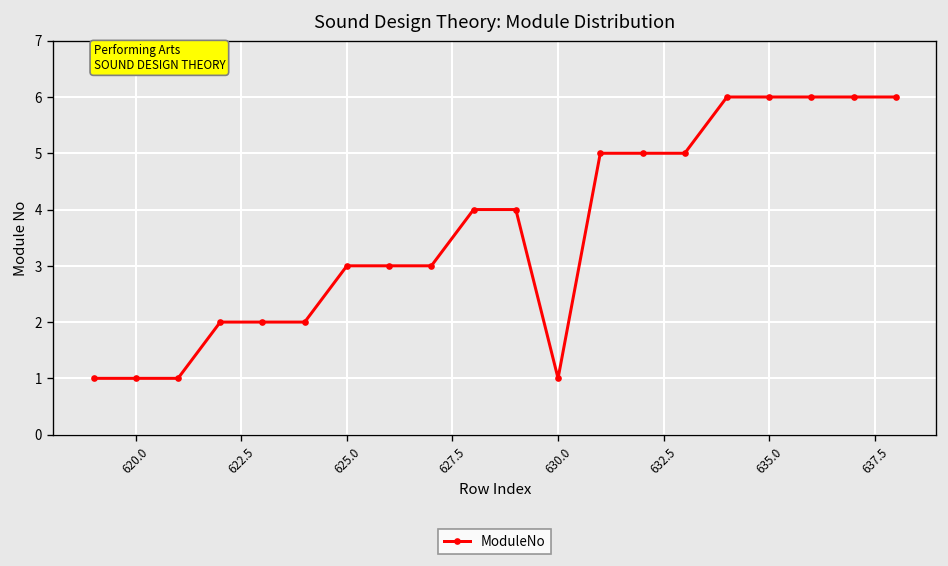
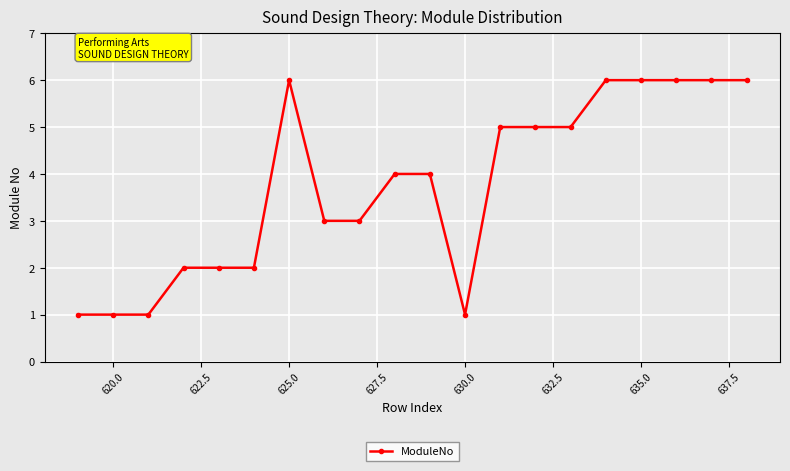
  {
    "620.0": 1,
-   "625.0": 3,
+   "625.0": 6,
    "630.0": 1,
    "635.0": 6
  }
